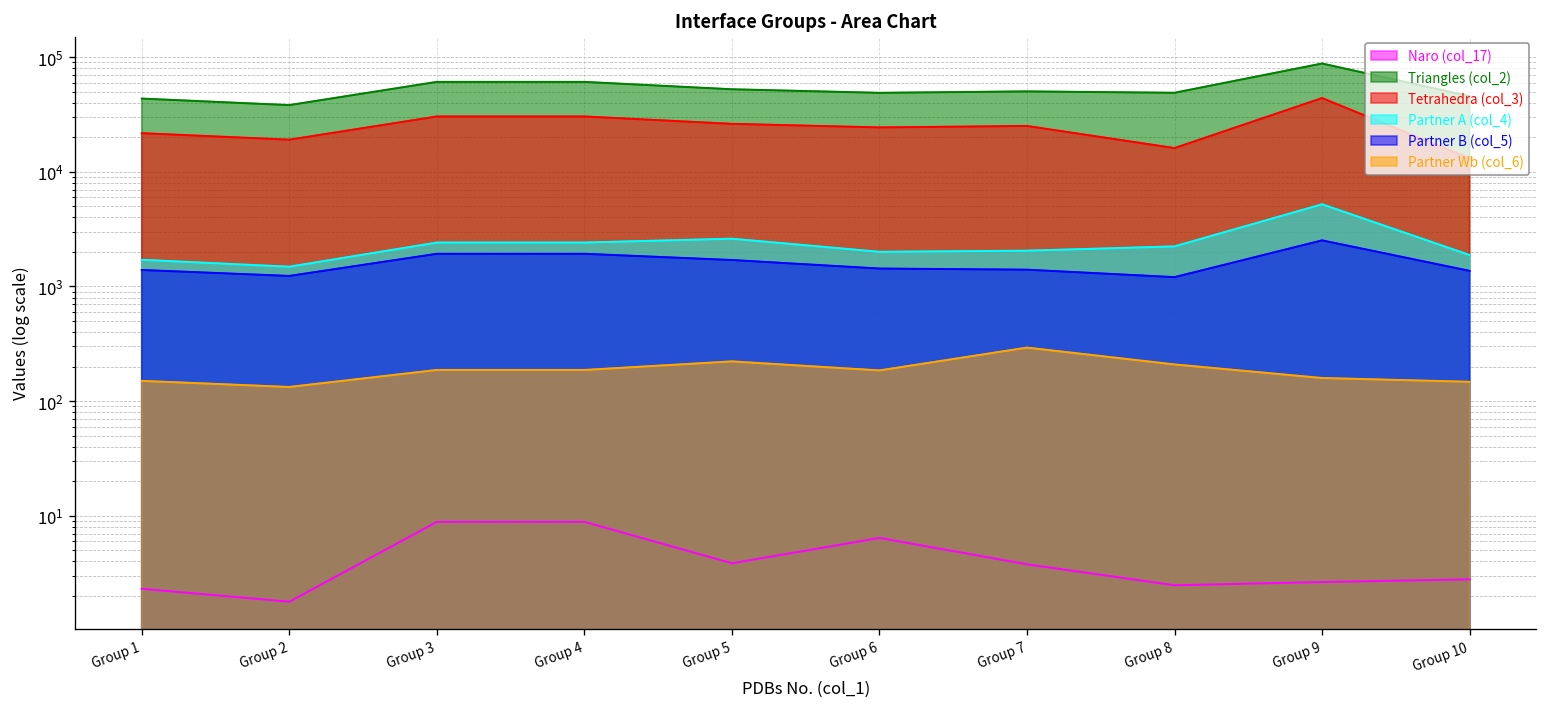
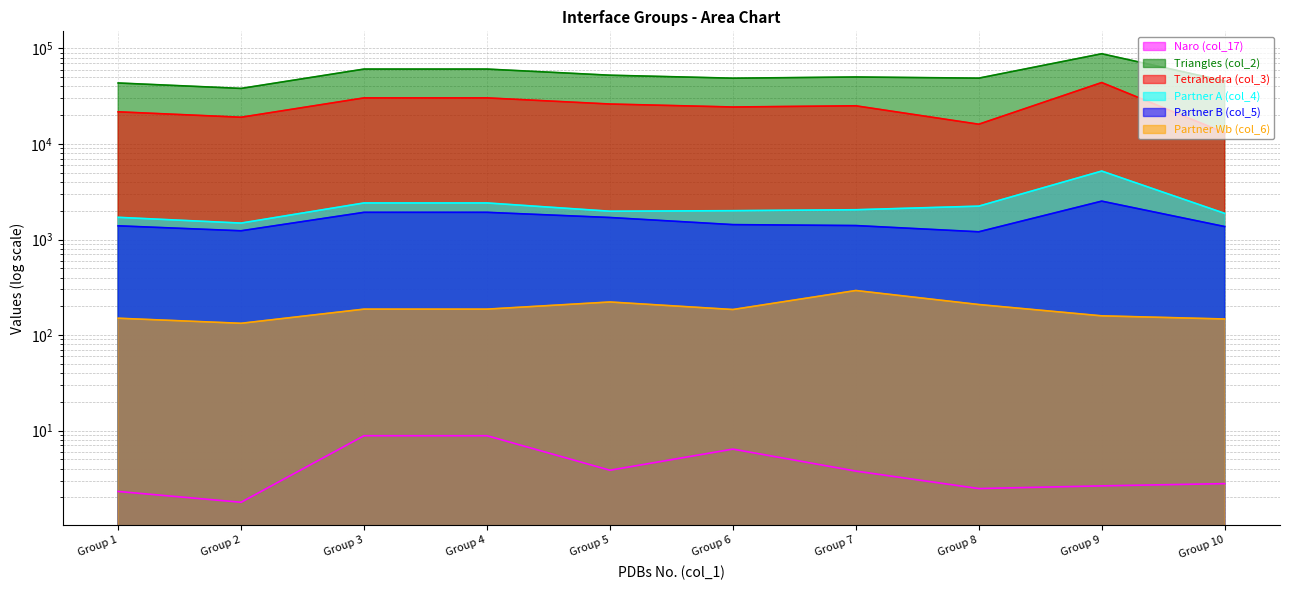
  {
    "Naro (col_17)": {
      "Group 1": 2.3,
      "Group 2": 1.8,
      "Group 3": 9,
      "Group 4": 9,
      "Group 5": 4,
      "Group 6": 6,
      "Group 7": 4,
      "Group 8": 2.5,
      "Group 9": 2.6,
      "Group 10": 2.8
    },
    "Triangles (col_2)": {
      "Group 1": 40000,
      "Group 2": 38000,
      "Group 3": 60000,
      "Group 4": 60000,
      "Group 5": 50000,
      "Group 6": 50000,
      "Group 7": 50000,
      "Group 8": 50000,
      "Group 9": 90000
    },
    "Tetrahedra (col_3)": {
      "Group 1": 22000,
      "Group 2": 19000,
      "Group 3": 30000,
      "Group 4": 30000,
      "Group 5": 26000,
      "Group 6": 24000,
      "Group 7": 25000,
      "Group 8": 16000,
      "Group 9": 40000
    },
    "Partner A (col_4)": {
      "Group 1": 1700,
      "Group 2": 1500,
      "Group 3": 2400,
      "Group 4": 2400,
-     "Group 5": 2600,
+     "Group 5": 2000,
      "Group 6": 2000,
      "Group 7": 2000,
      "Group 8": 2200,
      "Group 9": 5000,
      "Group 10": 1900
    },
    "Partner B (col_5)": {
      "Group 1": 1400,
      "Group 2": 1200,
      "Group 3": 1900,
      "Group 4": 1900,
      "Group 5": 1700,
      "Group 6": 1400,
      "Group 7": 1400,
      "Group 8": 1200,
      "Group 9": 2500,
      "Group 10": 1400
    },
    "Partner Wb (col_6)": {
      "Group 1": 150,
      "Group 2": 130,
      "Group 3": 190,
      "Group 4": 190,
      "Group 5": 220,
      "Group 6": 190,
      "Group 7": 290,
      "Group 8": 210,
      "Group 9": 160,
      "Group 10": 150
    }
  }
